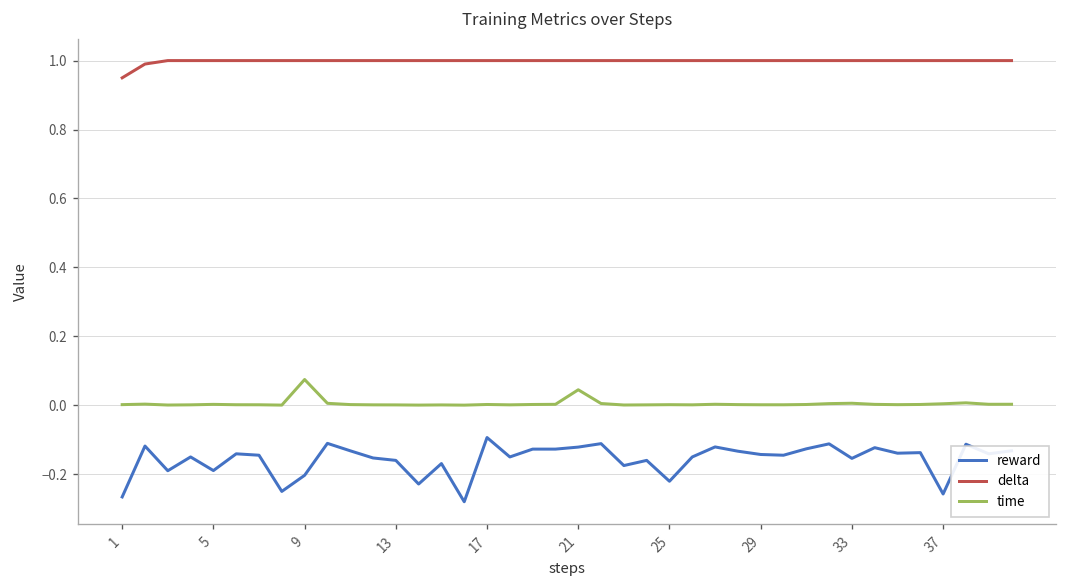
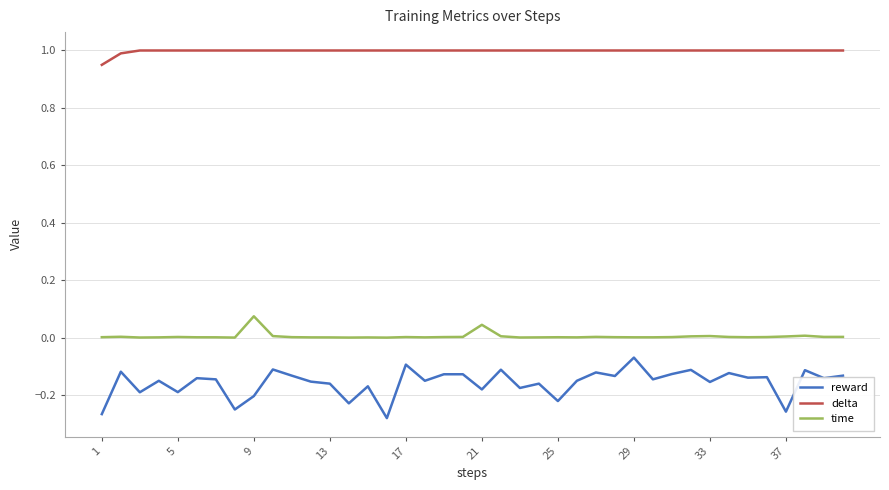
  {
    "reward": {
      "1": -0.27,
      "5": -0.19,
      "9": -0.20,
      "13": -0.16,
      "17": -0.09,
-     "21": -0.12,
+     "21": -0.18,
      "25": -0.22,
-     "29": -0.14,
+     "29": -0.07,
      "33": -0.15,
      "37": -0.26
    },
    "delta": {
      "1": 0.95,
      "5": 1.00,
      "9": 1.00,
      "13": 1.00,
      "17": 1.00,
      "21": 1.00,
      "25": 1.00,
      "29": 1.00,
      "33": 1.00,
      "37": 1.00
    },
    "time": {
      "1": 0.00,
      "5": 0.00,
      "9": 0.07,
      "13": 0.00,
      "17": 0.00,
      "21": 0.04,
      "25": 0.00,
      "29": 0.00,
      "33": 0.01,
      "37": 0.00
    }
  }
